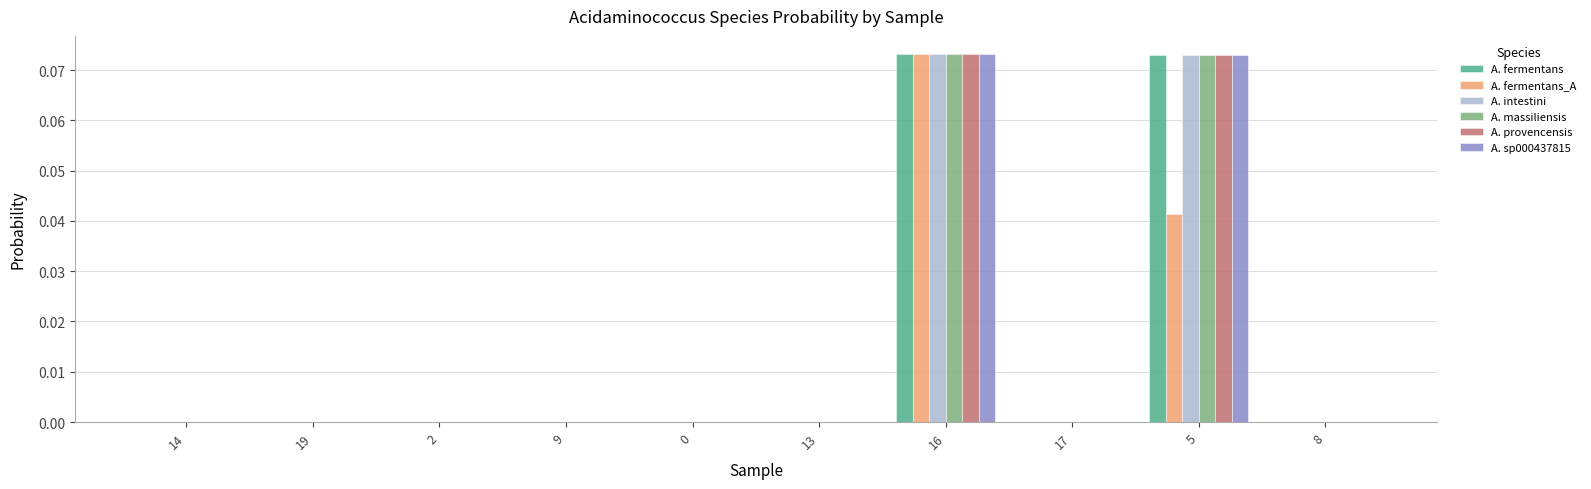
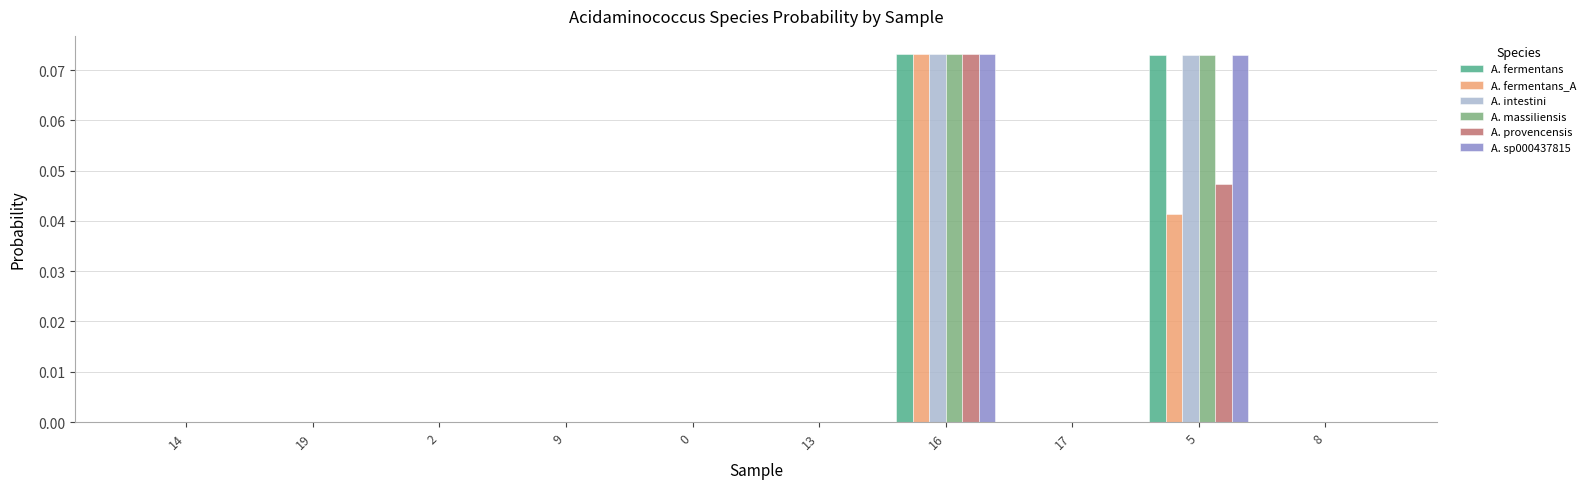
  {
    "A. fermentans_A": {
      "16": 0.073,
      "5": 0.041
    },
    "A. provencensis": {
      "16": 0.073,
-     "5": 0.073
+     "5": 0.047
    }
  }
